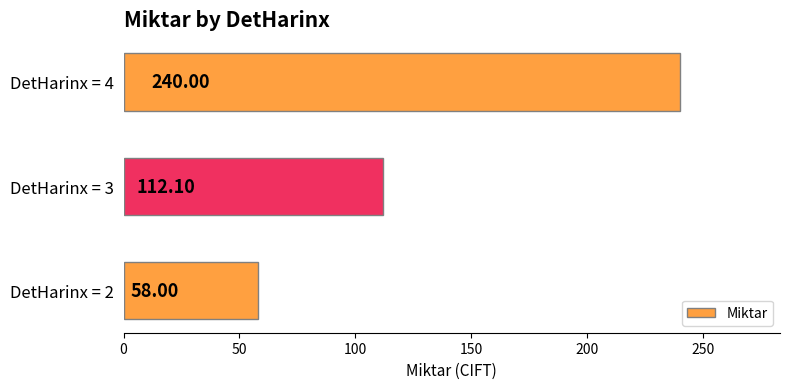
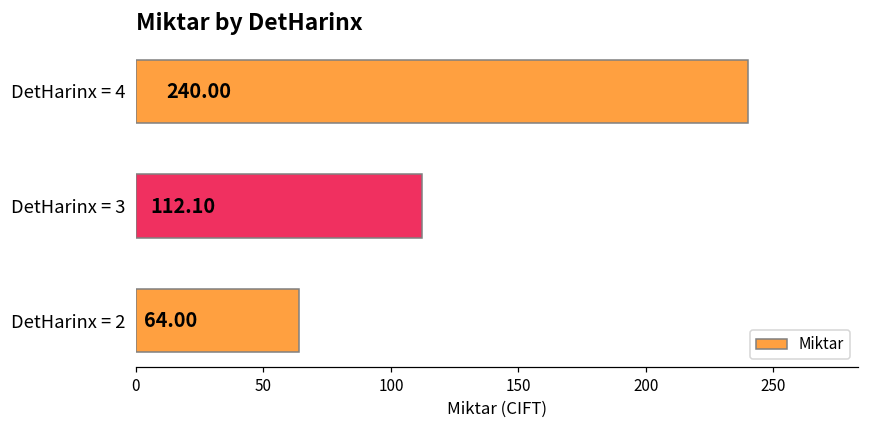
  {
    "DetHarinx = 4": 240.00,
    "DetHarinx = 3": 112.10,
-   "DetHarinx = 2": 58.00
+   "DetHarinx = 2": 64.00
  }
